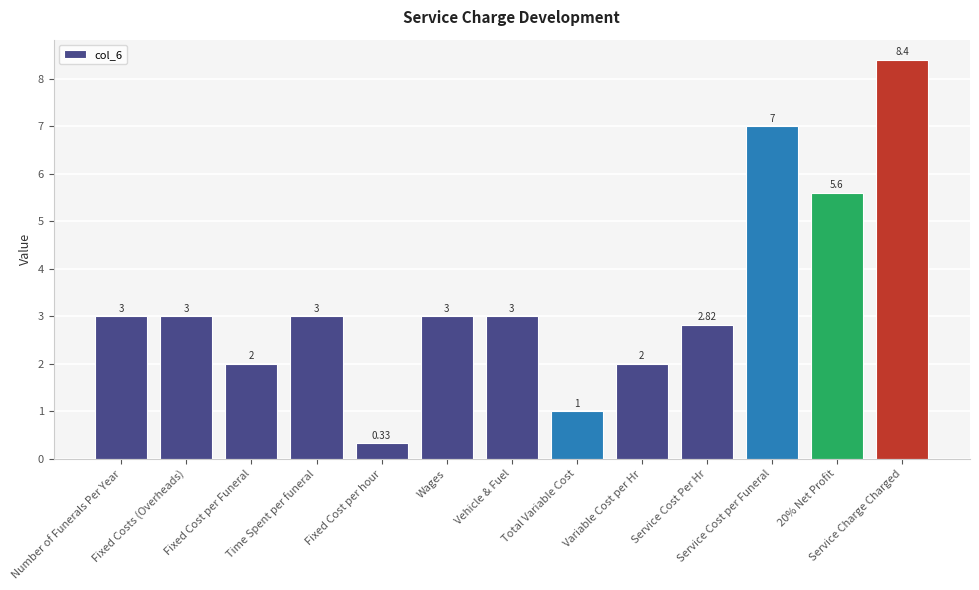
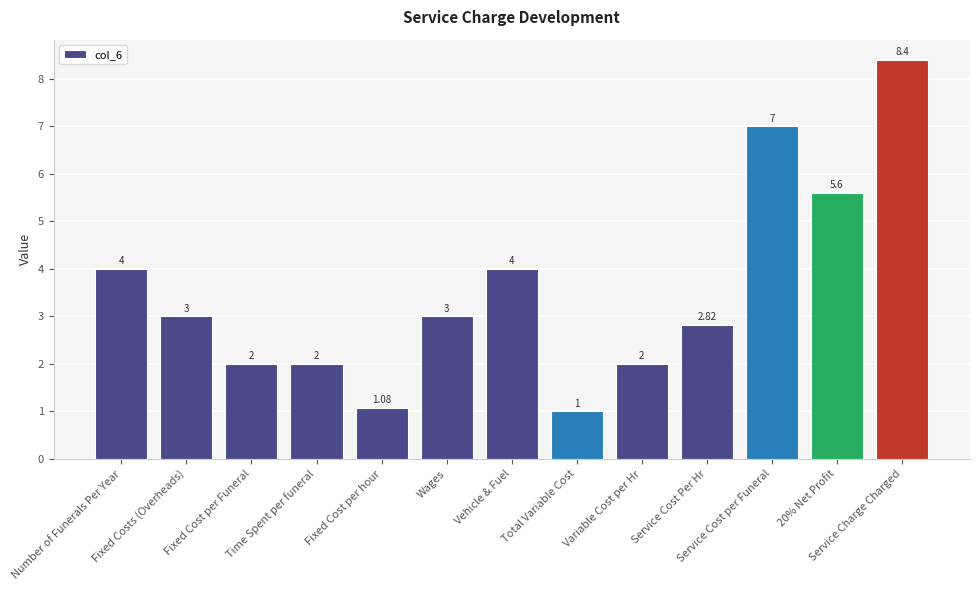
  {
-   "Number of Funerals Per Year": 3,
+   "Number of Funerals Per Year": 4,
    "Fixed Costs (Overheads)": 3,
    "Fixed Cost per Funeral": 2,
-   "Time Spent per funeral": 3,
-   "Fixed Cost per hour": 0.33,
+   "Time Spent per funeral": 2,
+   "Fixed Cost per hour": 1.08,
    "Wages": 3,
-   "Vehicle & Fuel": 3,
+   "Vehicle & Fuel": 4,
    "Total Variable Cost": 1,
    "Variable Cost per Hr": 2,
    "Service Cost Per Hr": 2.82,
    "Service Cost per Funeral": 7,
    "20% Net Profit": 5.6,
    "Service Charge Charged": 8.4
  }
